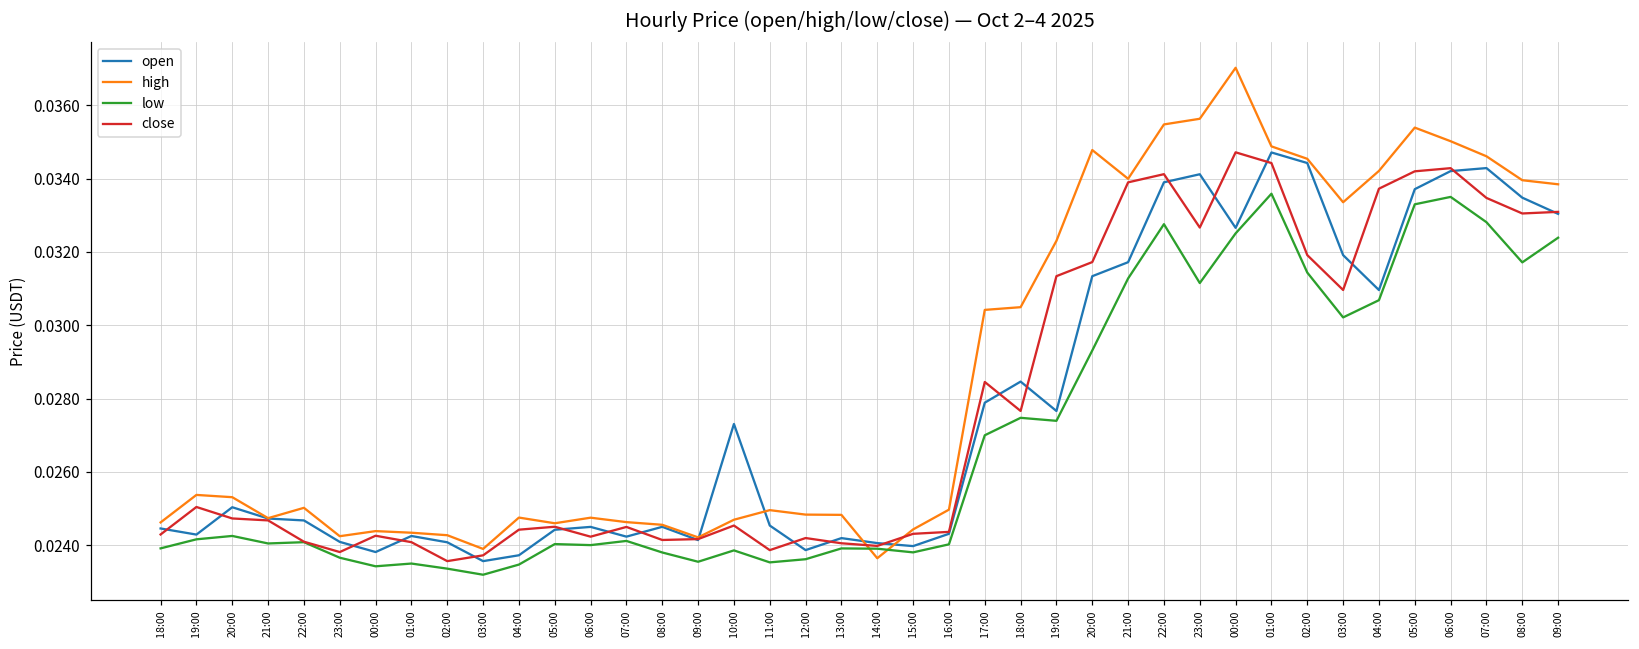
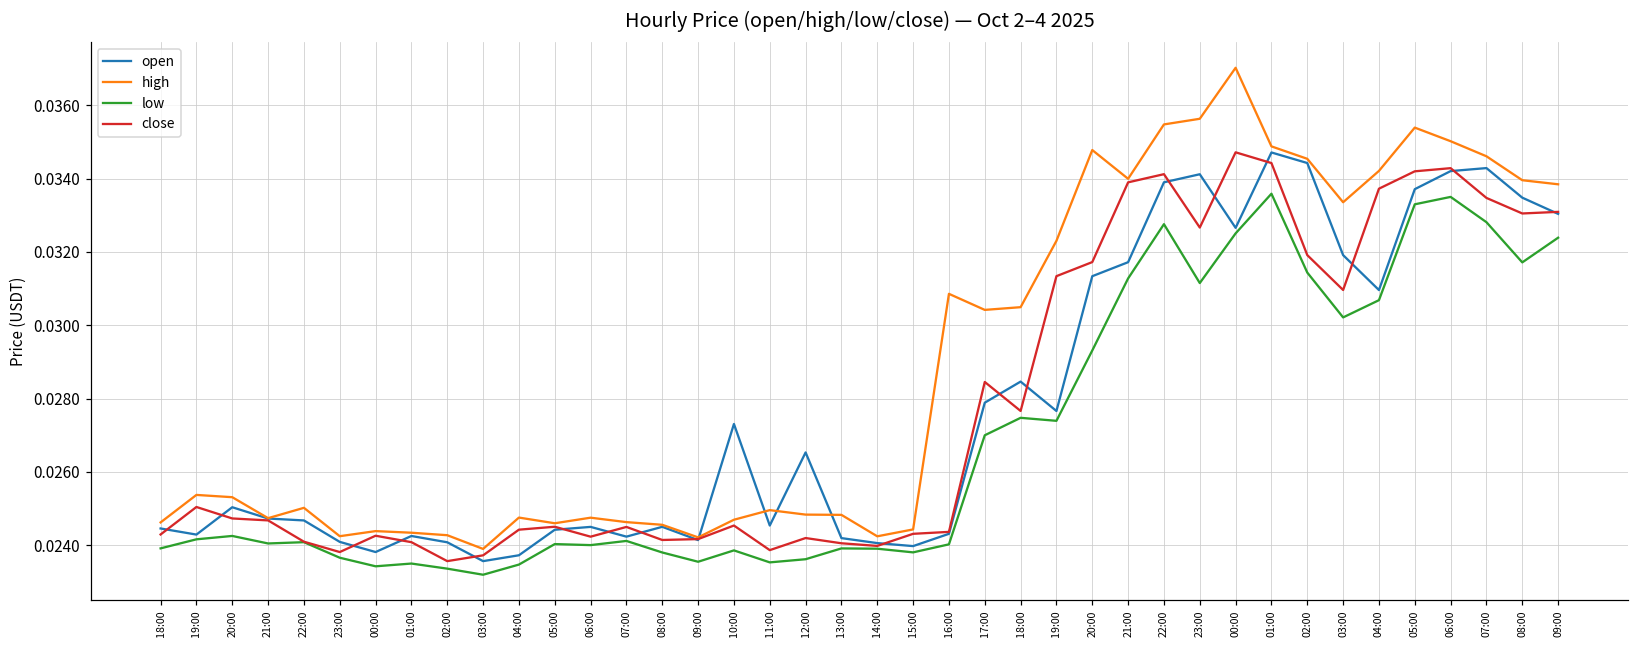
  {
    "open": {
      "10:00": 0.0273,
      "11:00": 0.0245,
-     "12:00": 0.0239,
+     "12:00": 0.0265,
      "13:00": 0.0242,
      "14:00": 0.0241,
      "15:00": 0.0240,
      "17:00": 0.0279
    },
    "high": {
      "10:00": 0.0247,
      "11:00": 0.0250,
      "12:00": 0.0248,
      "13:00": 0.0248,
-     "14:00": 0.0236,
+     "14:00": 0.0242,
      "15:00": 0.0244,
-     "16:00": 0.0250,
+     "16:00": 0.0309,
      "17:00": 0.0304
    },
    "low": {
      "10:00": 0.0239,
      "11:00": 0.0235,
      "12:00": 0.0236,
      "13:00": 0.0239,
      "15:00": 0.0238,
      "16:00": 0.0240,
      "17:00": 0.0270
    },
    "close": {
      "10:00": 0.0245,
      "11:00": 0.0239,
      "12:00": 0.0242,
      "13:00": 0.0241,
      "15:00": 0.0243,
      "17:00": 0.0285
    }
  }
